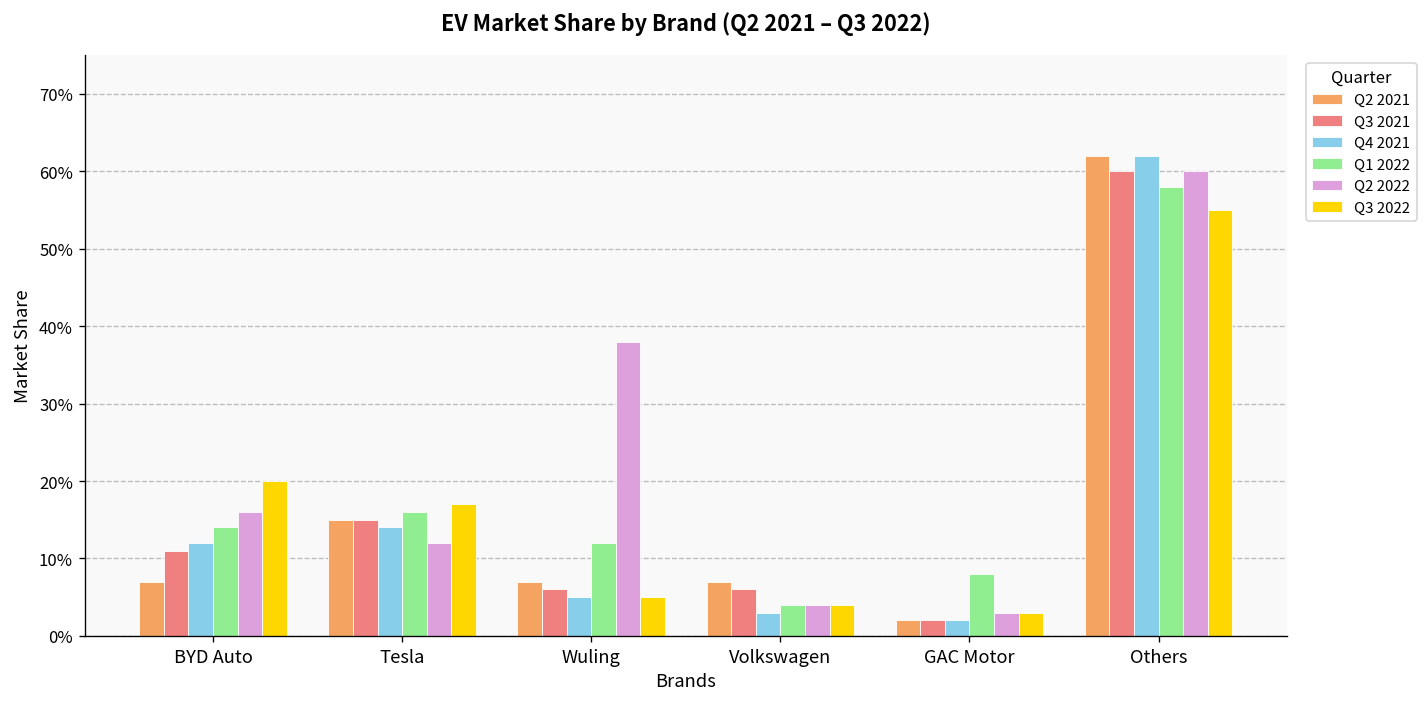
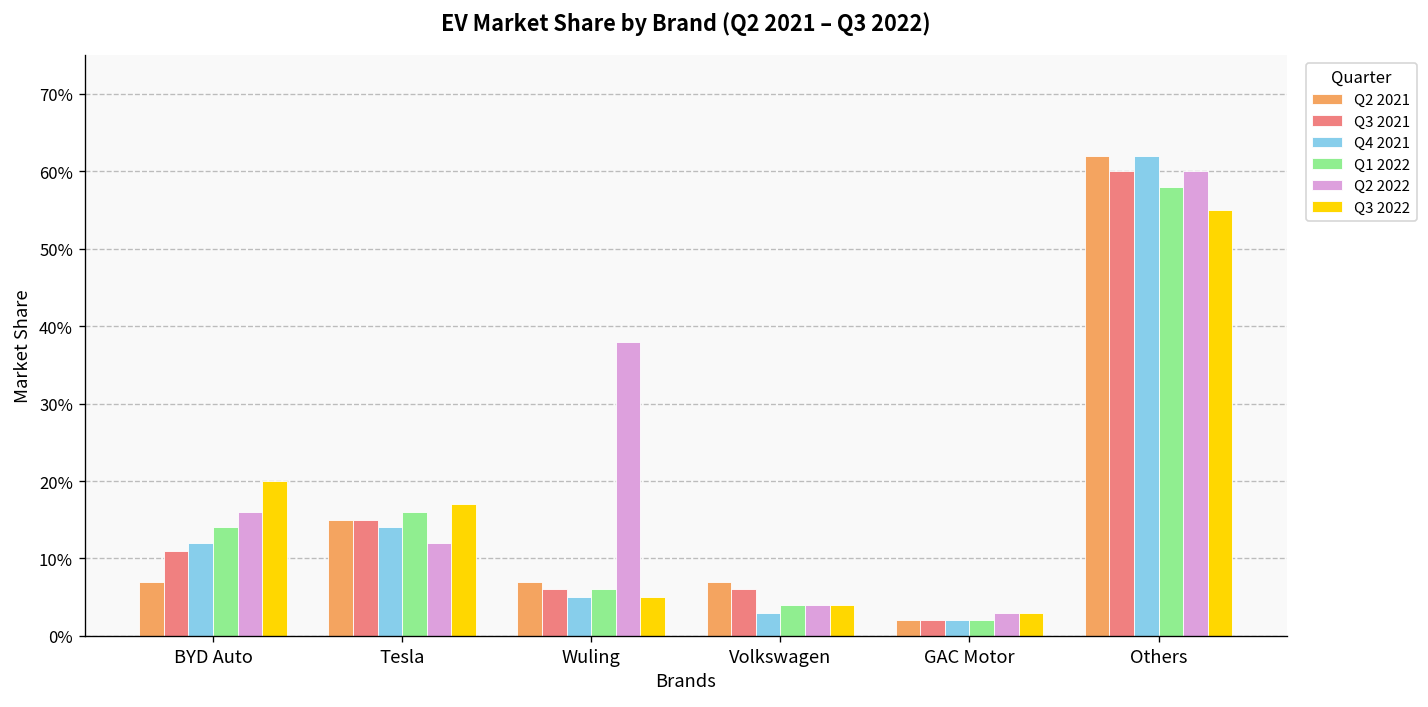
  {
    "Q4 2021": {
      "BYD Auto": "12%",
      "Tesla": "14%",
      "Wuling": "5%",
      "Volkswagen": "3%",
      "GAC Motor": "2%",
      "Others": "62%"
    },
    "Q1 2022": {
      "BYD Auto": "14%",
      "Tesla": "16%",
-     "Wuling": "12%",
+     "Wuling": "6%",
      "Volkswagen": "4%",
-     "GAC Motor": "8%",
+     "GAC Motor": "2%",
      "Others": "58%"
    },
    "Q2 2022": {
      "BYD Auto": "16%",
      "Tesla": "12%",
      "Wuling": "38%",
      "Volkswagen": "4%",
      "GAC Motor": "3%",
      "Others": "60%"
    },
    "Q3 2022": {
      "BYD Auto": "20%",
      "Tesla": "17%",
      "Wuling": "5%",
      "Volkswagen": "4%",
      "GAC Motor": "3%",
      "Others": "55%"
    }
  }
